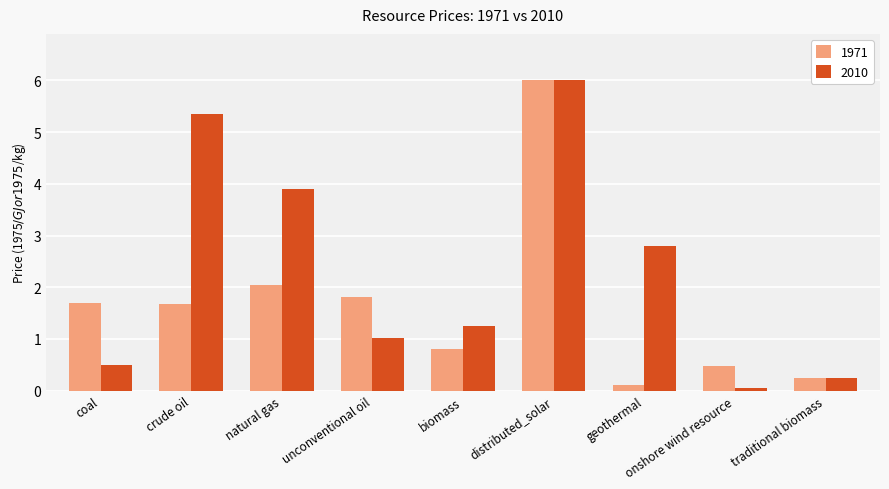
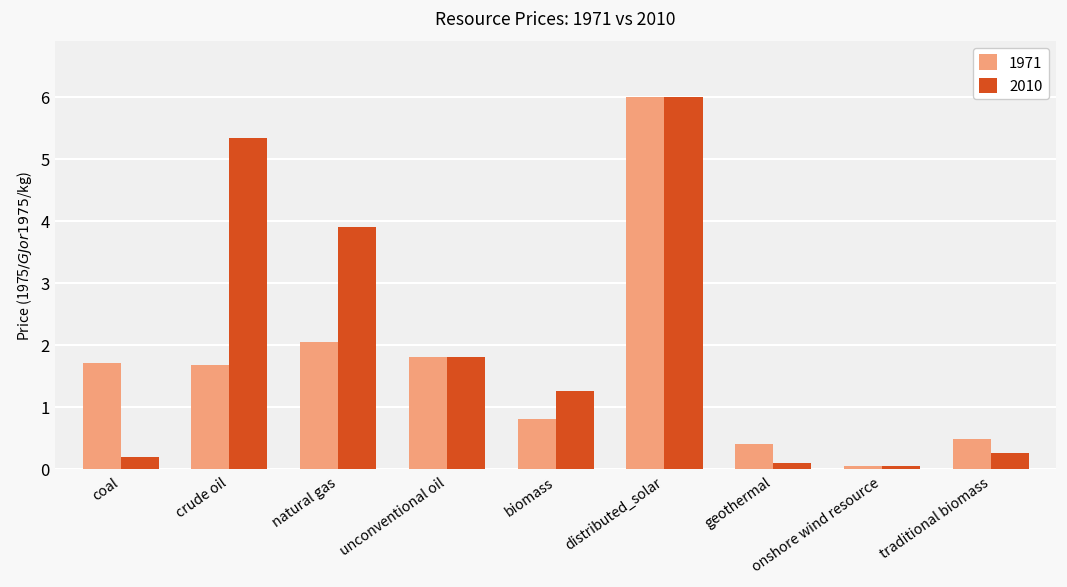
  {
    "1971": {
      "coal": 1.7,
      "crude oil": 1.7,
      "natural gas": 2.1,
      "unconventional oil": 1.8,
      "biomass": 0.8,
      "distributed_solar": 6.0,
-     "geothermal": 0.1,
-     "onshore wind resource": 0.5,
-     "traditional biomass": 0.3
+     "geothermal": 0.4,
+     "onshore wind resource": 0.1,
+     "traditional biomass": 0.5
    },
    "2010": {
-     "coal": 0.5,
+     "coal": 0.2,
      "crude oil": 5.3,
      "natural gas": 3.9,
-     "unconventional oil": 1.0,
+     "unconventional oil": 1.8,
      "biomass": 1.3,
      "distributed_solar": 6.0,
-     "geothermal": 2.8,
+     "geothermal": 0.1,
      "onshore wind resource": 0.1,
      "traditional biomass": 0.3
    }
  }
